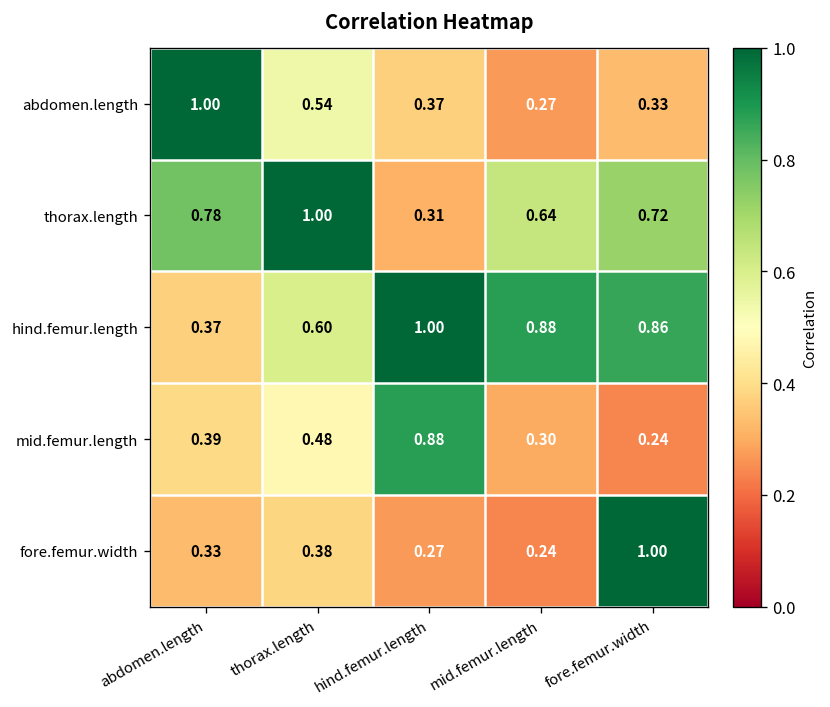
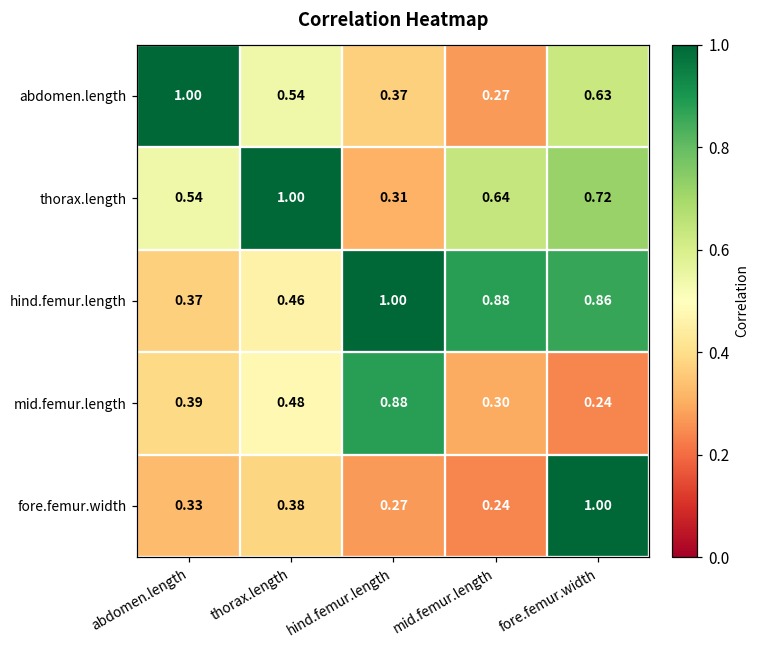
  {
    "abdomen.length": {
      "abdomen.length": 1.00,
      "thorax.length": 0.54,
      "hind.femur.length": 0.37,
      "mid.femur.length": 0.27,
-     "fore.femur.width": 0.33
+     "fore.femur.width": 0.63
    },
    "thorax.length": {
-     "abdomen.length": 0.78,
+     "abdomen.length": 0.54,
      "thorax.length": 1.00,
      "hind.femur.length": 0.31,
      "mid.femur.length": 0.64,
      "fore.femur.width": 0.72
    },
    "hind.femur.length": {
      "abdomen.length": 0.37,
-     "thorax.length": 0.60,
+     "thorax.length": 0.46,
      "hind.femur.length": 1.00,
      "mid.femur.length": 0.88,
      "fore.femur.width": 0.86
    },
    "mid.femur.length": {
      "abdomen.length": 0.39,
      "thorax.length": 0.48,
      "hind.femur.length": 0.88,
      "mid.femur.length": 0.30,
      "fore.femur.width": 0.24
    },
    "fore.femur.width": {
      "abdomen.length": 0.33,
      "thorax.length": 0.38,
      "hind.femur.length": 0.27,
      "mid.femur.length": 0.24,
      "fore.femur.width": 1.00
    }
  }
